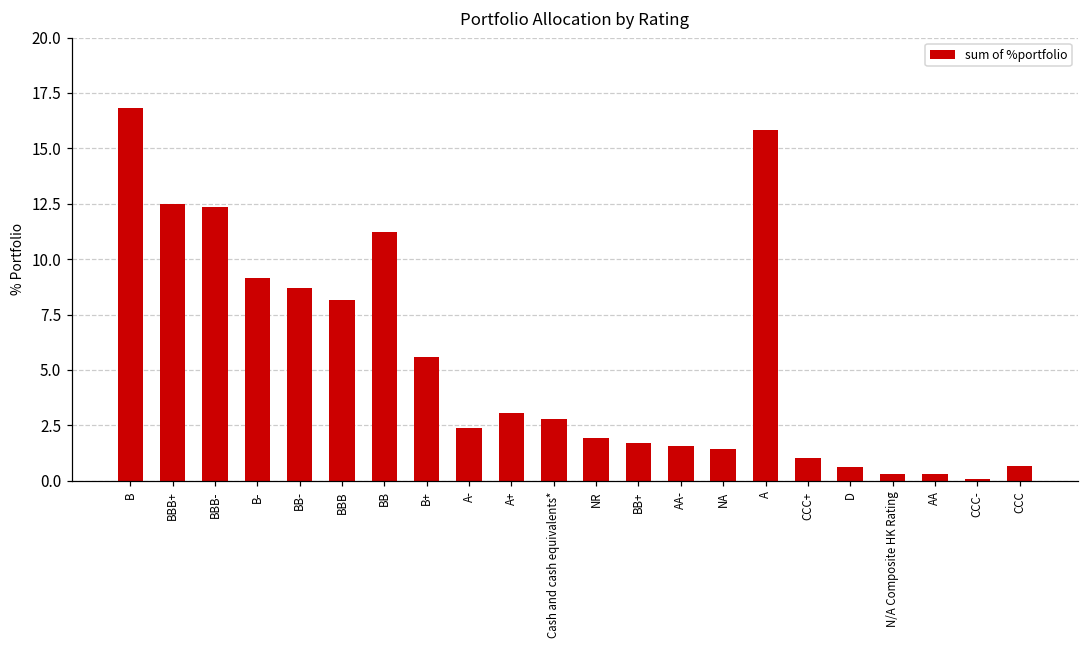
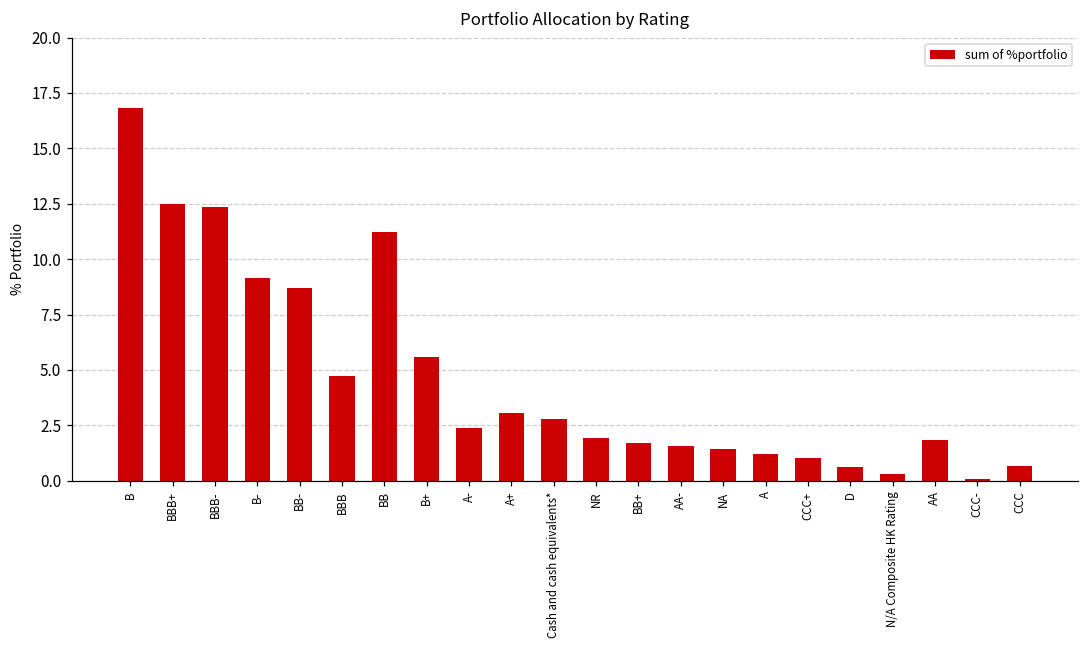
  {
    "B": 16.8,
    "BBB+": 12.5,
    "BBB-": 12.4,
    "B-": 9.2,
    "BB-": 8.7,
-   "BBB": 8.2,
+   "BBB": 4.7,
    "BB": 11.2,
    "B+": 5.6,
    "A-": 2.4,
    "A+": 3.1,
    "Cash and cash equivalents*": 2.8,
    "NR": 1.9,
    "BB+": 1.7,
    "AA-": 1.6,
    "NA": 1.4,
-   "A": 15.8,
+   "A": 1.2,
    "CCC+": 1.0,
    "D": 0.6,
    "N/A Composite HK Rating": 0.3,
-   "AA": 0.3,
+   "AA": 1.8,
    "CCC": 0.7
  }
